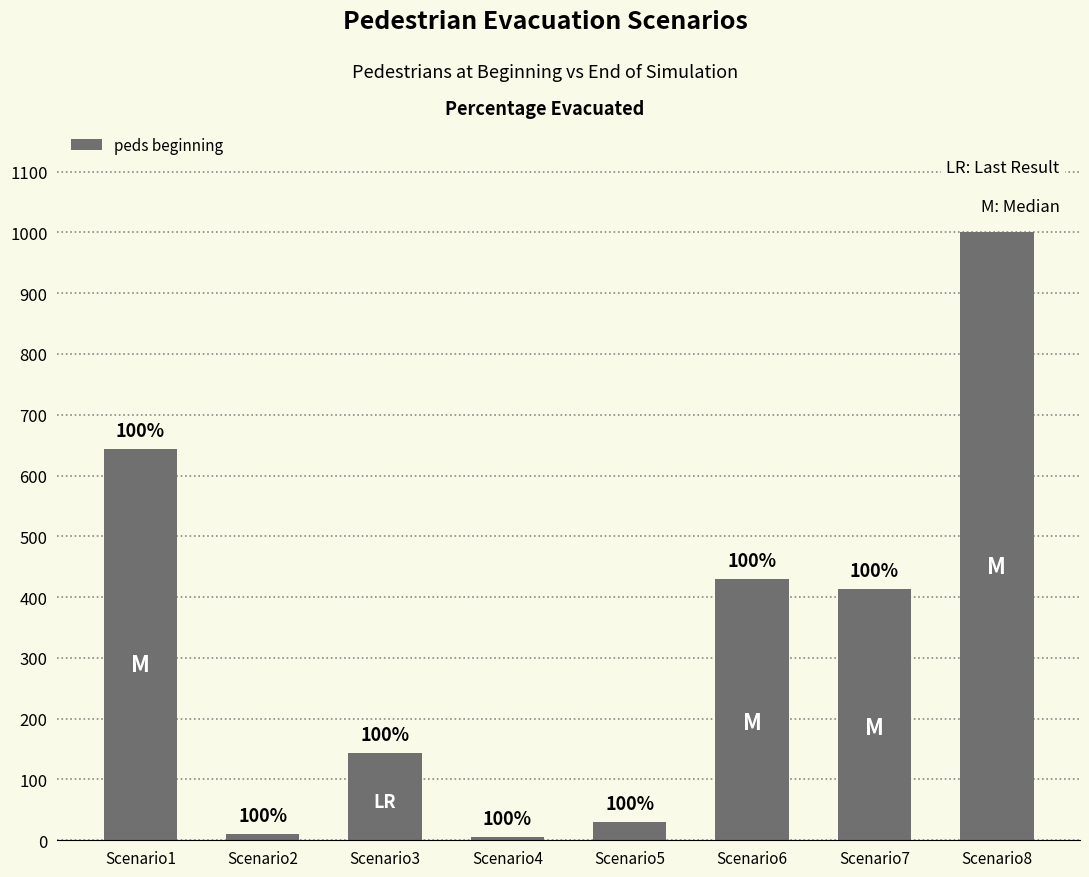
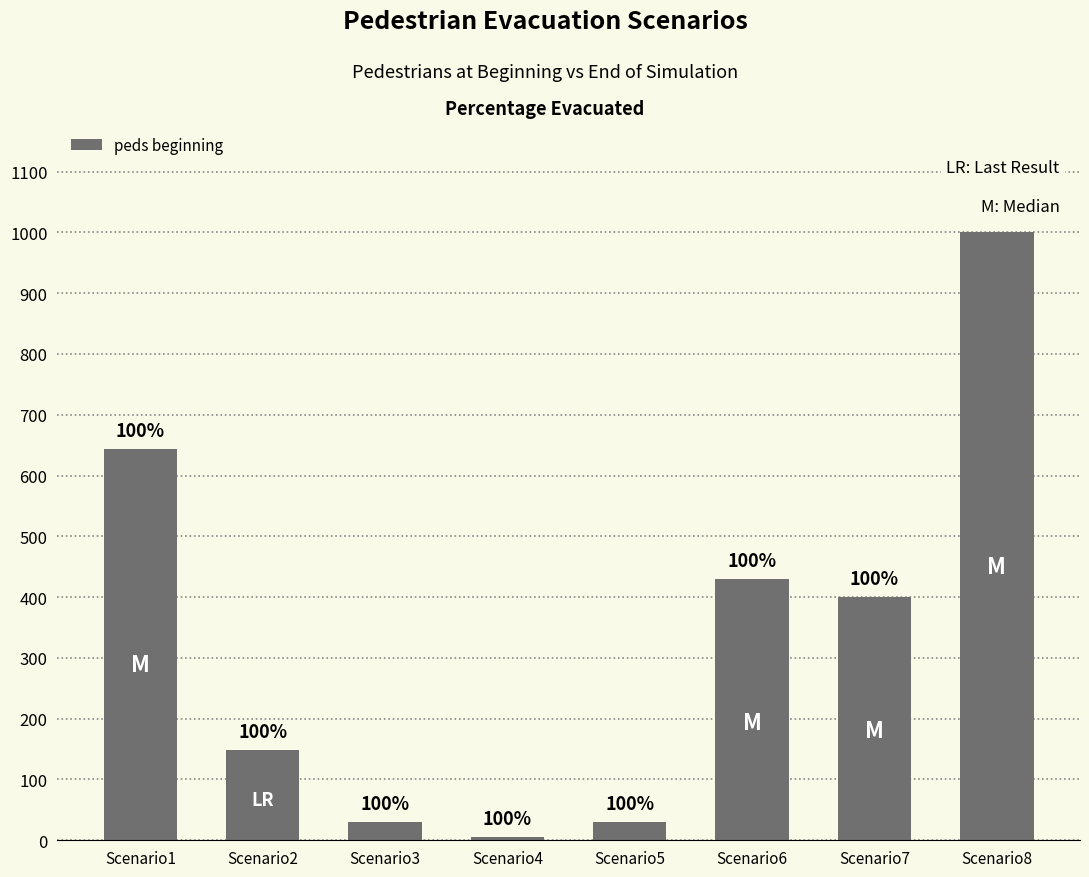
  {
-   "Scenario2": 10,
-   "Scenario3": 140,
-   "Scenario7": 410
+   "Scenario2": 150,
+   "Scenario3": 30,
+   "Scenario7": 400
  }
